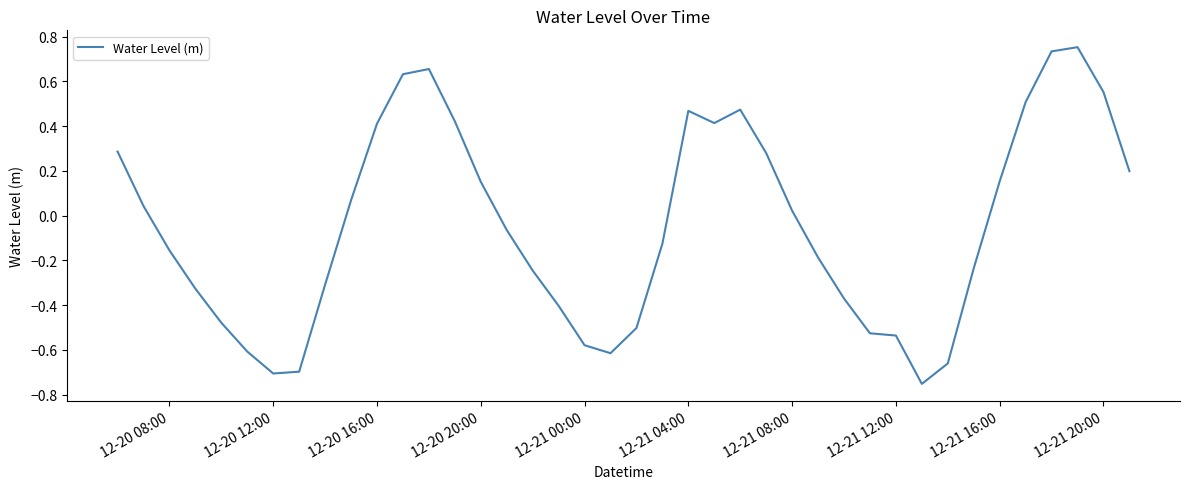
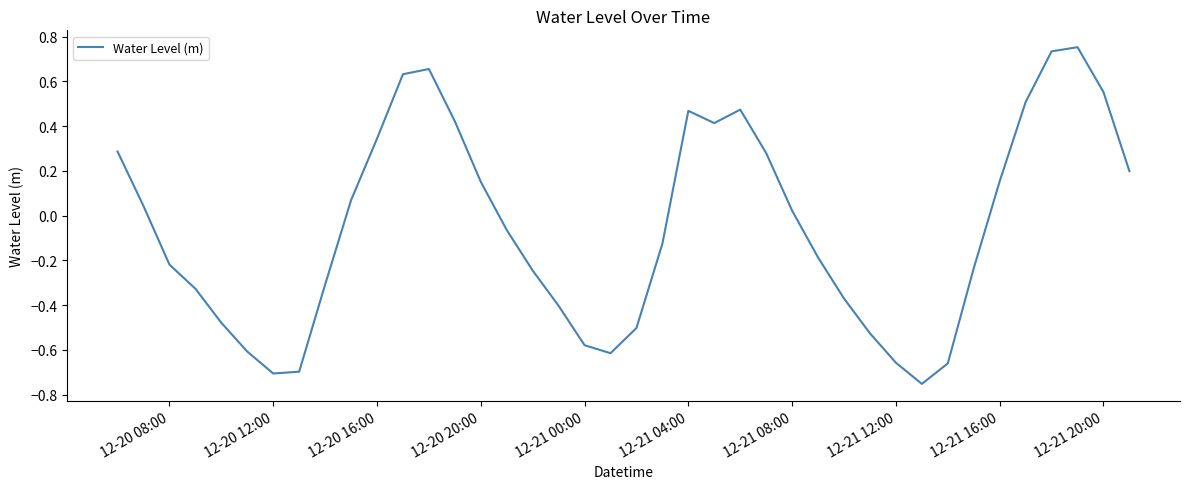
  {
-   "12-20 08:00": -0.16,
+   "12-20 08:00": -0.22,
    "12-20 12:00": -0.71,
-   "12-20 16:00": 0.41,
+   "12-20 16:00": 0.34,
    "12-20 20:00": 0.15,
    "12-21 00:00": -0.58,
    "12-21 04:00": 0.47,
    "12-21 08:00": 0.02,
-   "12-21 12:00": -0.54,
+   "12-21 12:00": -0.66,
    "12-21 16:00": 0.15,
    "12-21 20:00": 0.55
  }
